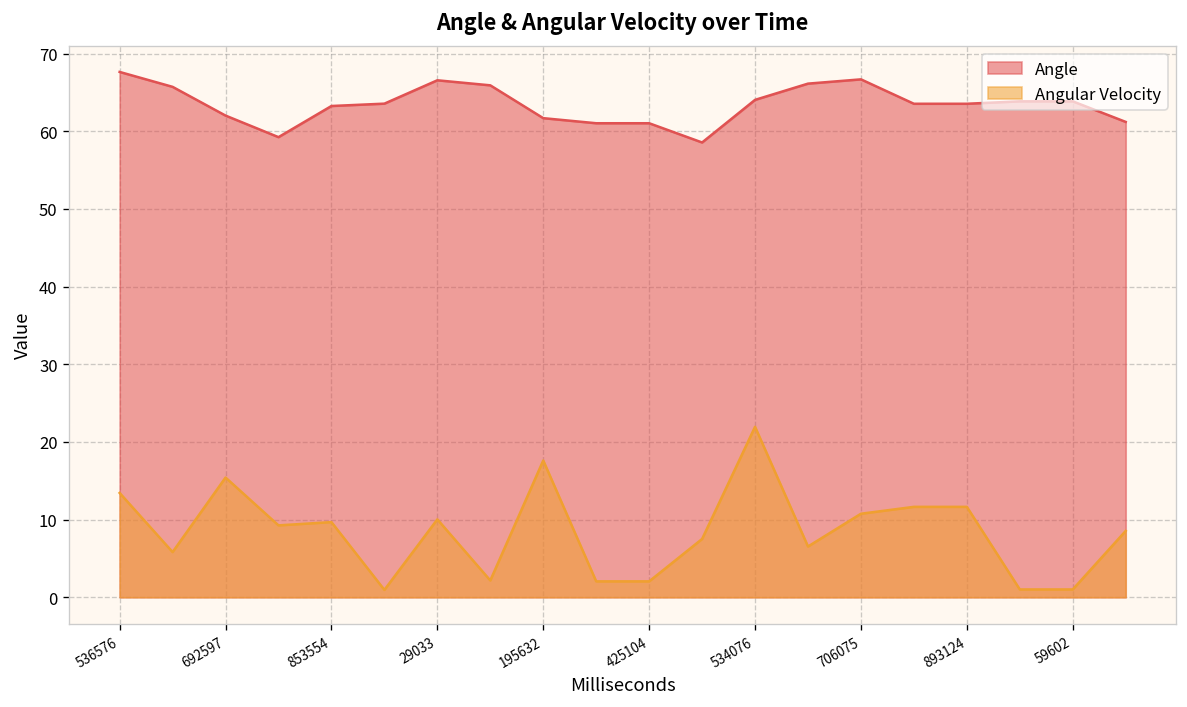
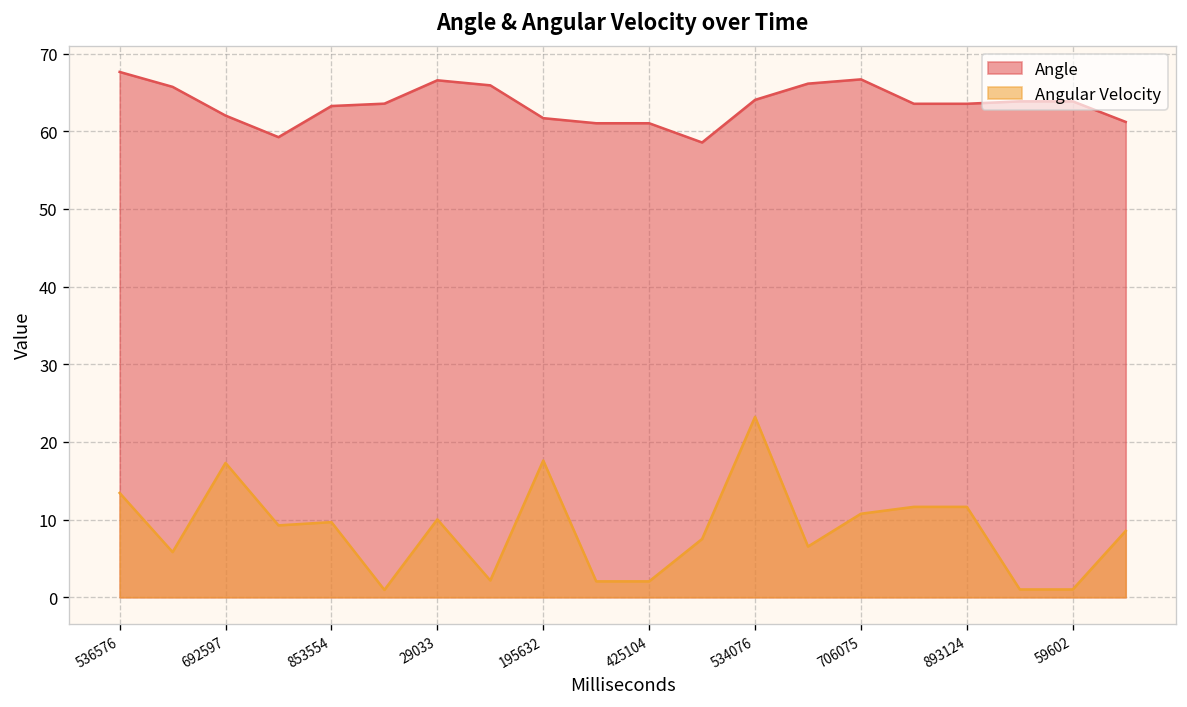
  {
    "Angle": {
      "536576": 68,
      "692597": 62,
      "853554": 63,
      "29033": 67,
      "195632": 62,
      "425104": 61,
      "534076": 64,
      "706075": 67,
      "893124": 64
    },
    "Angular Velocity": {
      "536576": 13,
-     "692597": 15,
+     "692597": 17,
      "853554": 10,
      "29033": 10,
      "195632": 18,
      "425104": 2,
-     "534076": 22,
+     "534076": 23,
      "706075": 11,
      "893124": 12,
      "59602": 1
    }
  }
